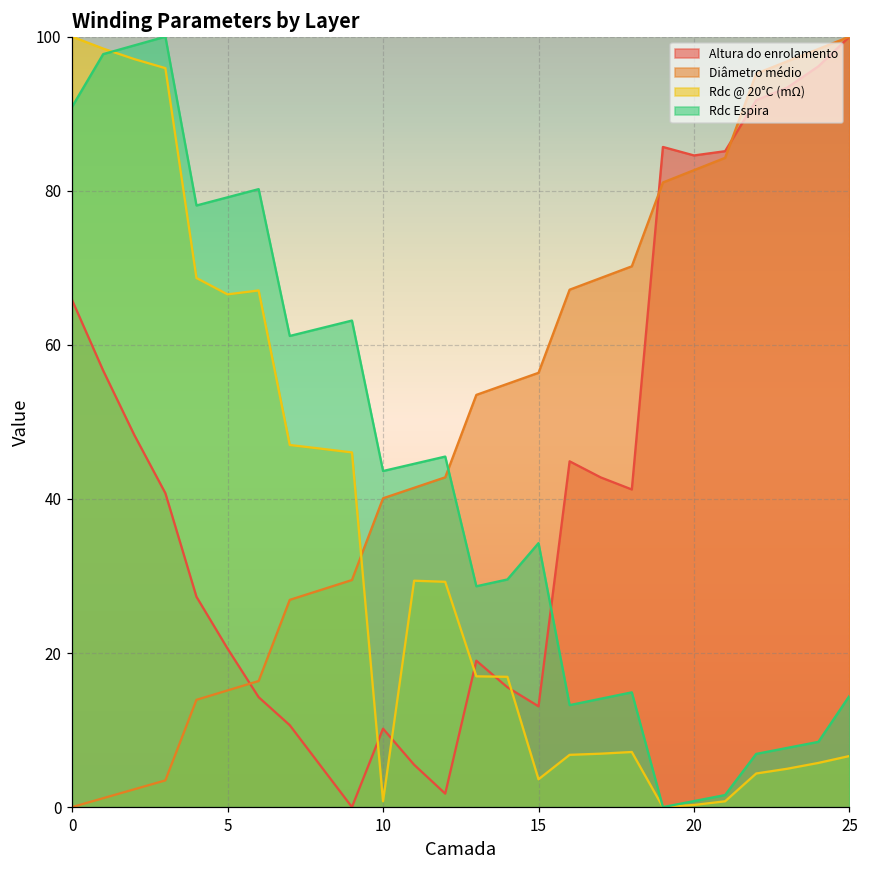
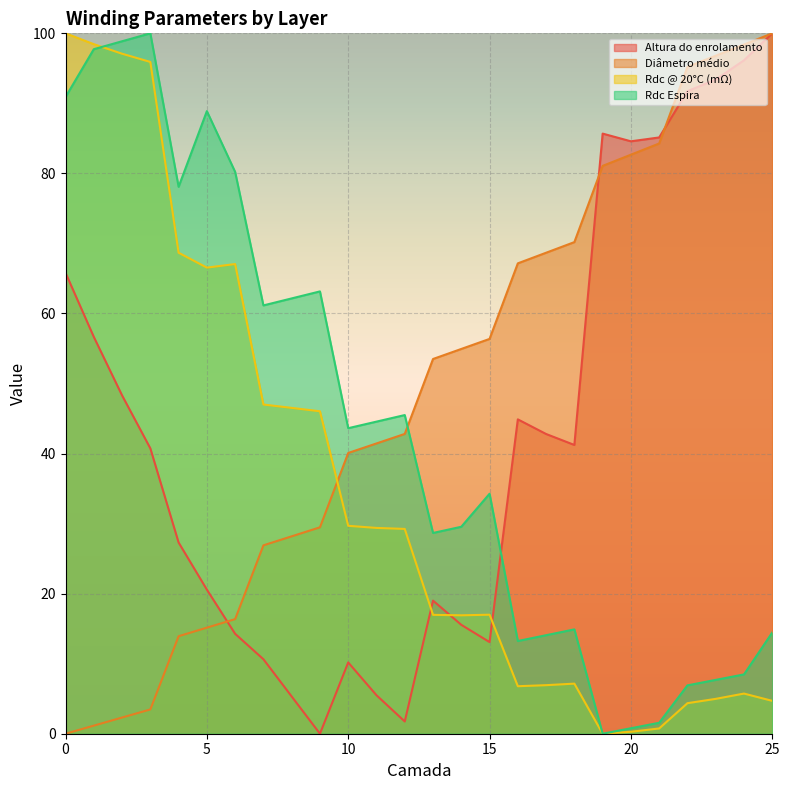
  {
    "Rdc @ 20°C (mΩ)": {
      "0": 100,
      "5": 67,
-     "10": 1,
-     "15": 4,
+     "10": 30,
+     "15": 17,
      "20": 0,
-     "25": 7
+     "25": 5
    },
    "Rdc Espira": {
      "0": 91,
-     "5": 79,
+     "5": 89,
      "10": 44,
      "15": 34,
      "20": 1,
      "25": 14
    }
  }
